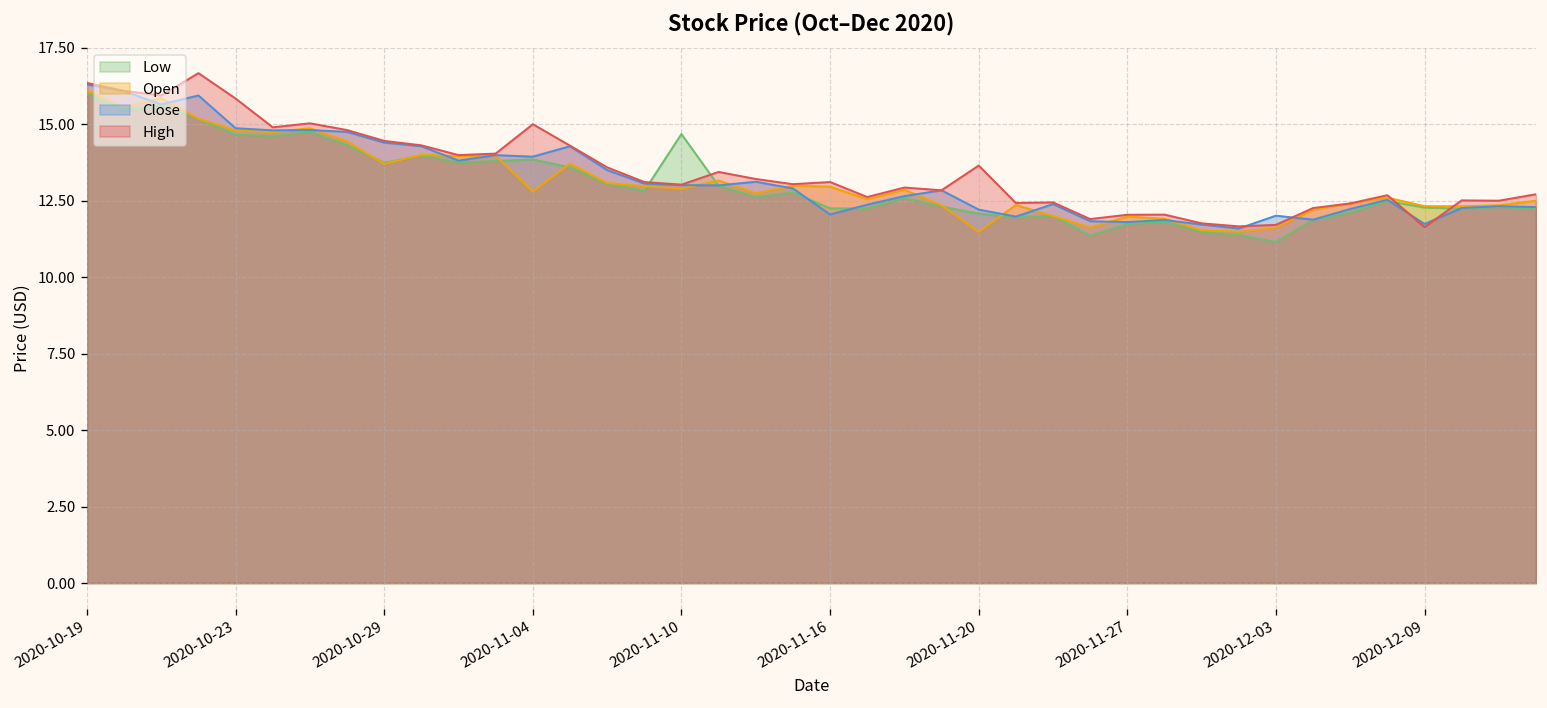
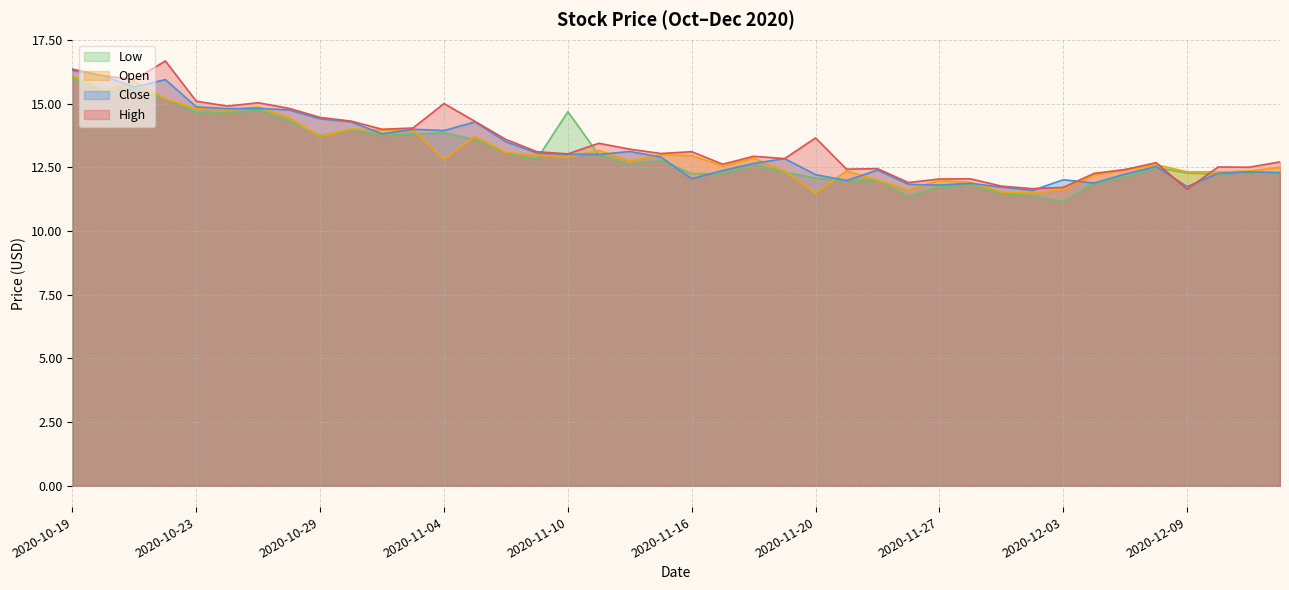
  {
    "Low": {
      "2020-10-23": 14.7,
      "2020-11-10": 14.7,
      "2020-11-16": 12.3,
      "2020-11-20": 12.1,
      "2020-12-03": 11.2
    },
    "Open": {
      "2020-11-04": 12.8,
      "2020-11-10": 12.9,
      "2020-11-16": 13.0,
      "2020-11-20": 11.5
    },
    "Close": {
      "2020-11-16": 12.1,
      "2020-11-20": 12.2,
      "2020-12-03": 12.0,
      "2020-12-09": 11.7
    },
    "High": {
-     "2020-10-23": 15.8,
+     "2020-10-23": 15.1,
      "2020-11-04": 15.0,
      "2020-11-16": 13.1,
      "2020-11-20": 13.7,
      "2020-12-09": 11.6
    }
  }
